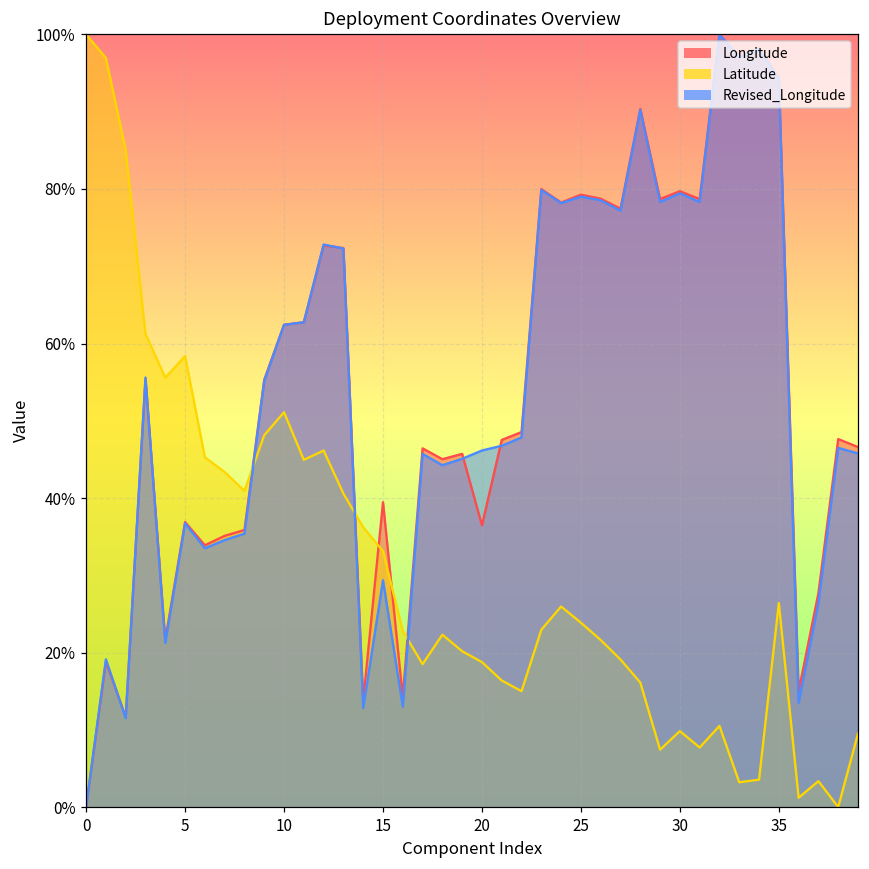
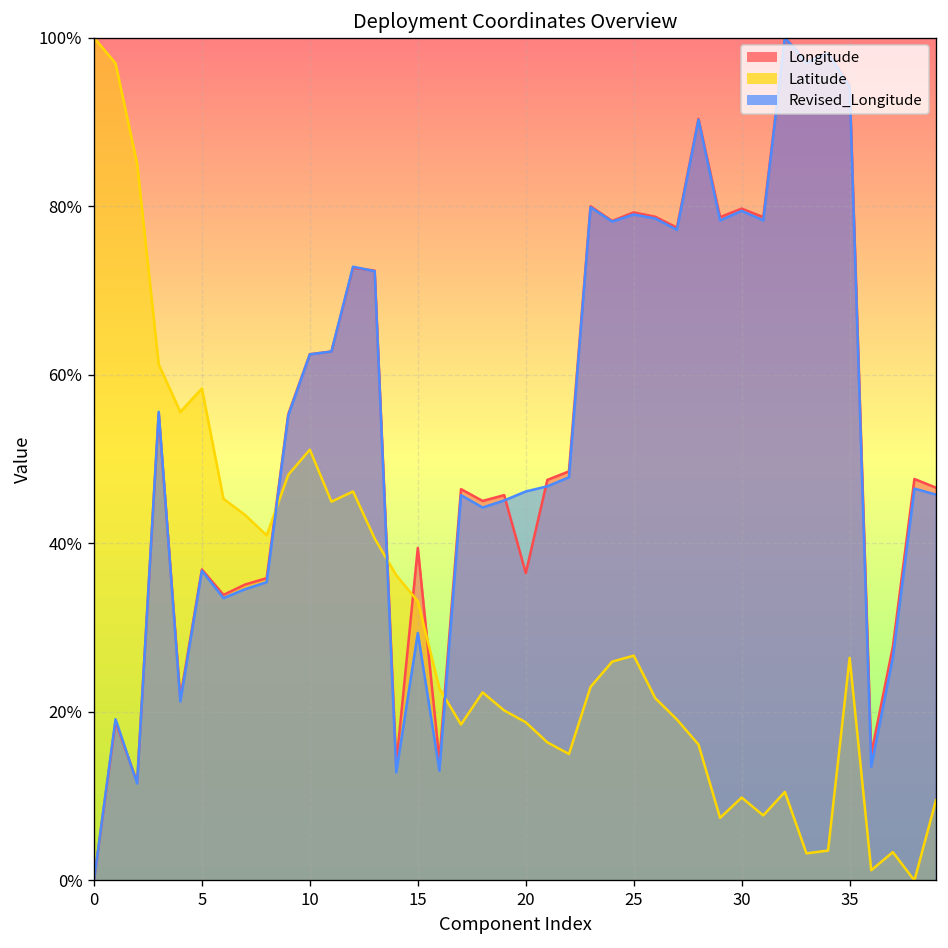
  {
    "Longitude": {
      "15": "39%",
      "20": "36%"
    },
    "Latitude": {
      "0": "100%",
      "5": "58%",
      "10": "51%",
      "15": "33%",
      "20": "19%",
-     "25": "24%",
+     "25": "27%",
      "30": "10%",
      "35": "26%"
    },
    "Revised_Longitude": {
      "15": "29%",
      "20": "46%"
    }
  }
